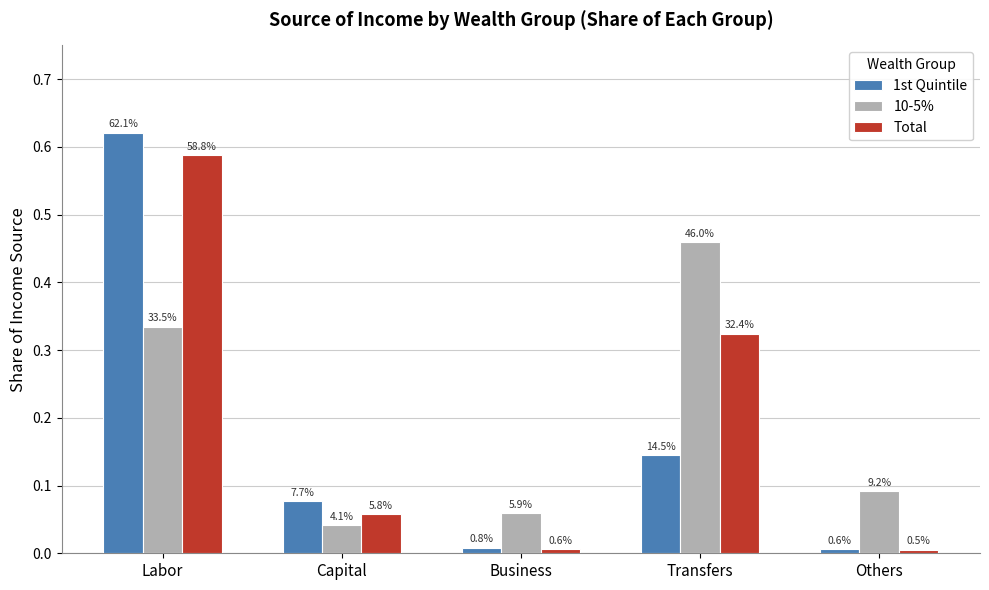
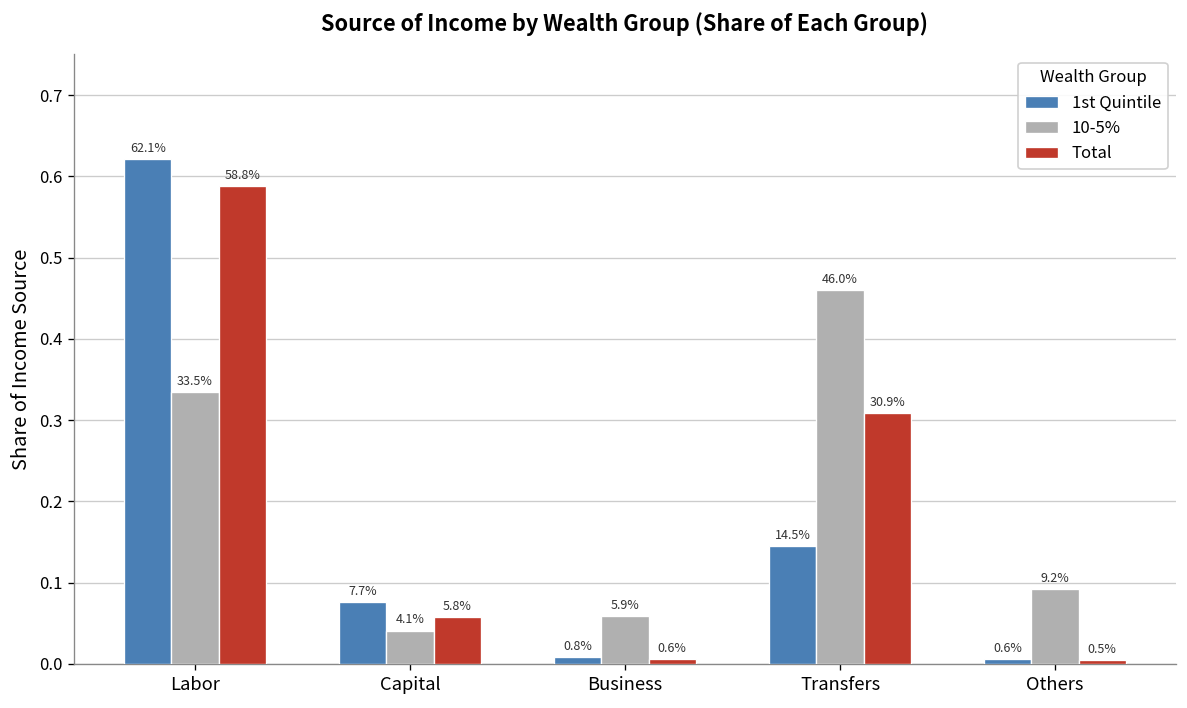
  {
    "1st Quintile": {
      "Labor": "62.1%",
      "Capital": "7.7%",
      "Business": "0.8%",
      "Transfers": "14.5%",
      "Others": "0.6%"
    },
    "10-5%": {
      "Labor": "33.5%",
      "Capital": "4.1%",
      "Business": "5.9%",
      "Transfers": "46.0%",
      "Others": "9.2%"
    },
    "Total": {
      "Labor": "58.8%",
      "Capital": "5.8%",
      "Business": "0.6%",
-     "Transfers": "32.4%",
+     "Transfers": "30.9%",
      "Others": "0.5%"
    }
  }
